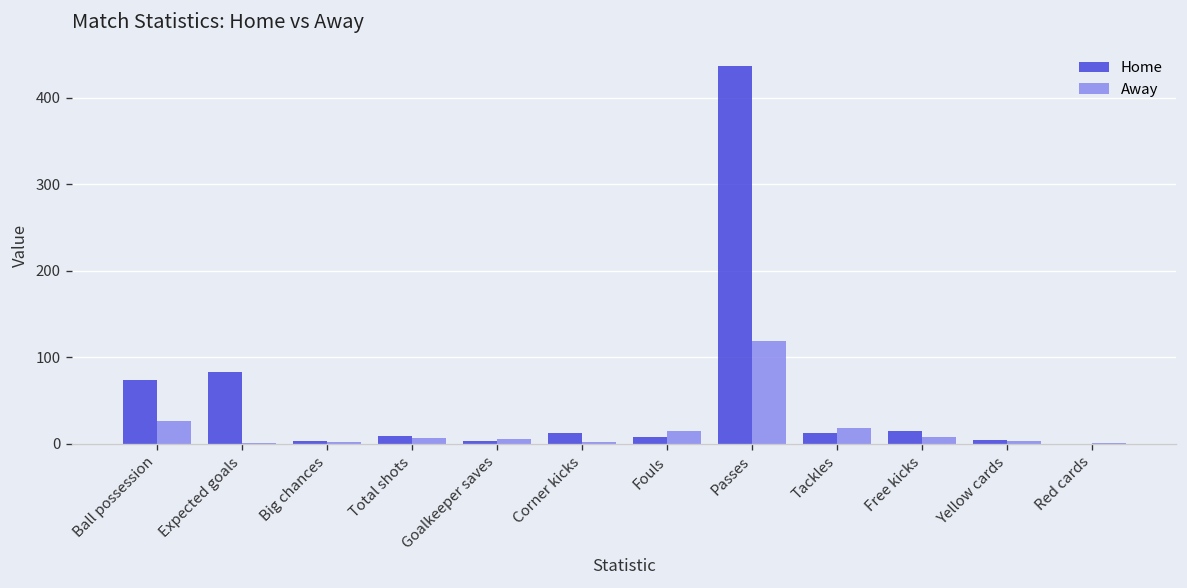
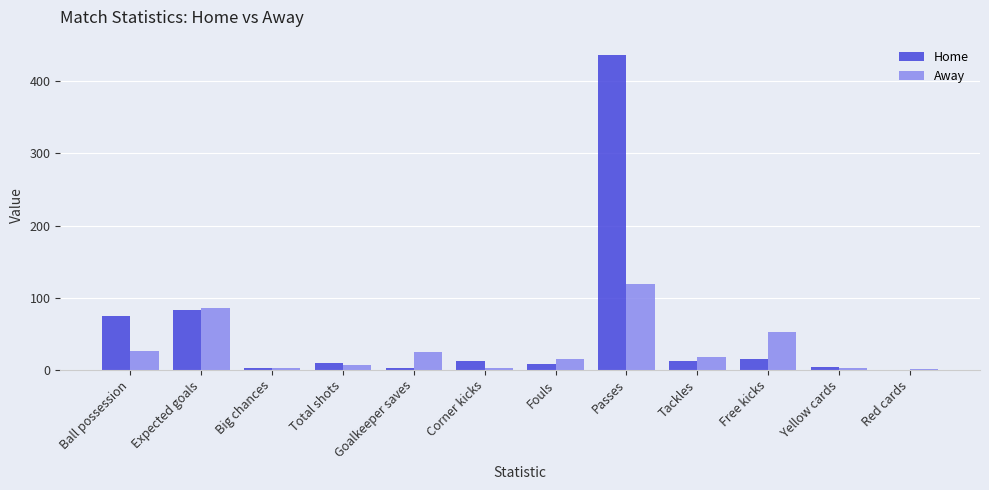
  {
    "Home": {
      "Ball possession": 70,
      "Expected goals": 80,
      "Total shots": 10,
      "Corner kicks": 10,
      "Fouls": 10,
      "Passes": 440,
      "Tackles": 10,
      "Free kicks": 20,
      "Yellow cards": 0,
      "Red cards": 0
    },
    "Away": {
      "Ball possession": 30,
-     "Expected goals": 0,
+     "Expected goals": 90,
      "Total shots": 10,
-     "Goalkeeper saves": 10,
+     "Goalkeeper saves": 20,
      "Fouls": 20,
      "Passes": 120,
      "Tackles": 20,
-     "Free kicks": 10
+     "Free kicks": 50
    }
  }
